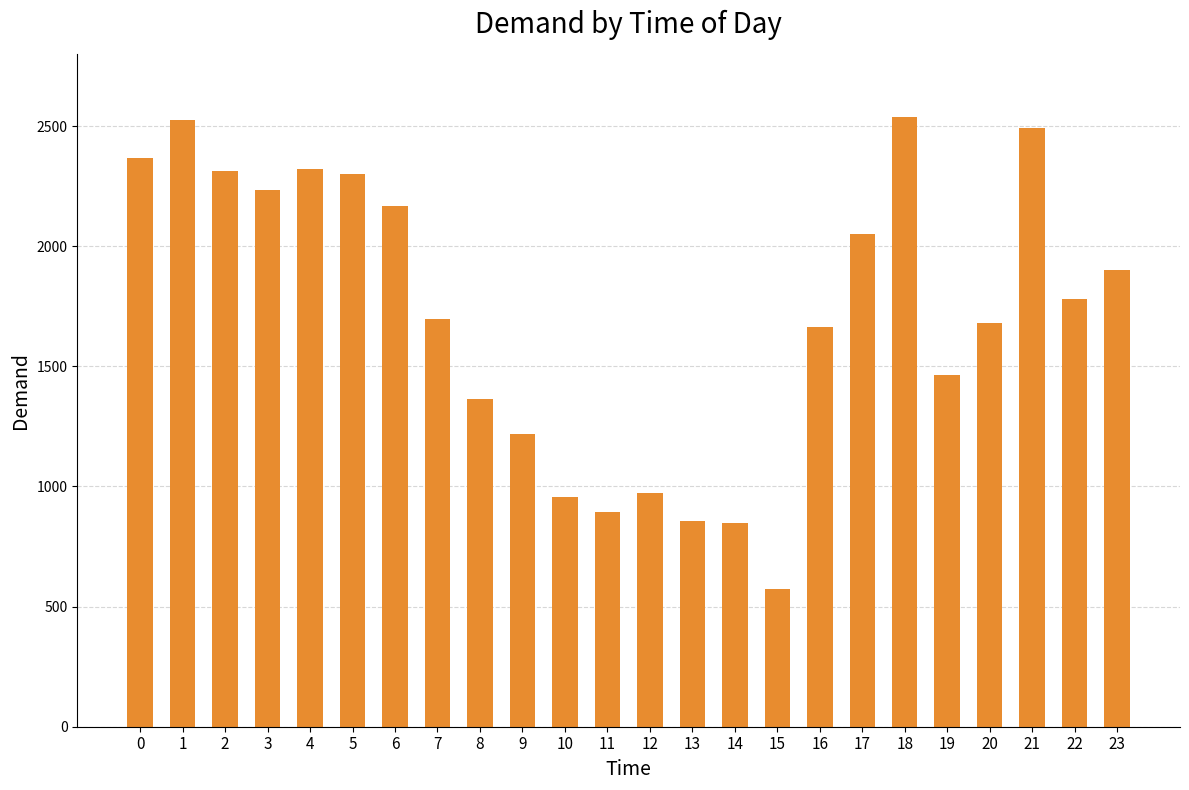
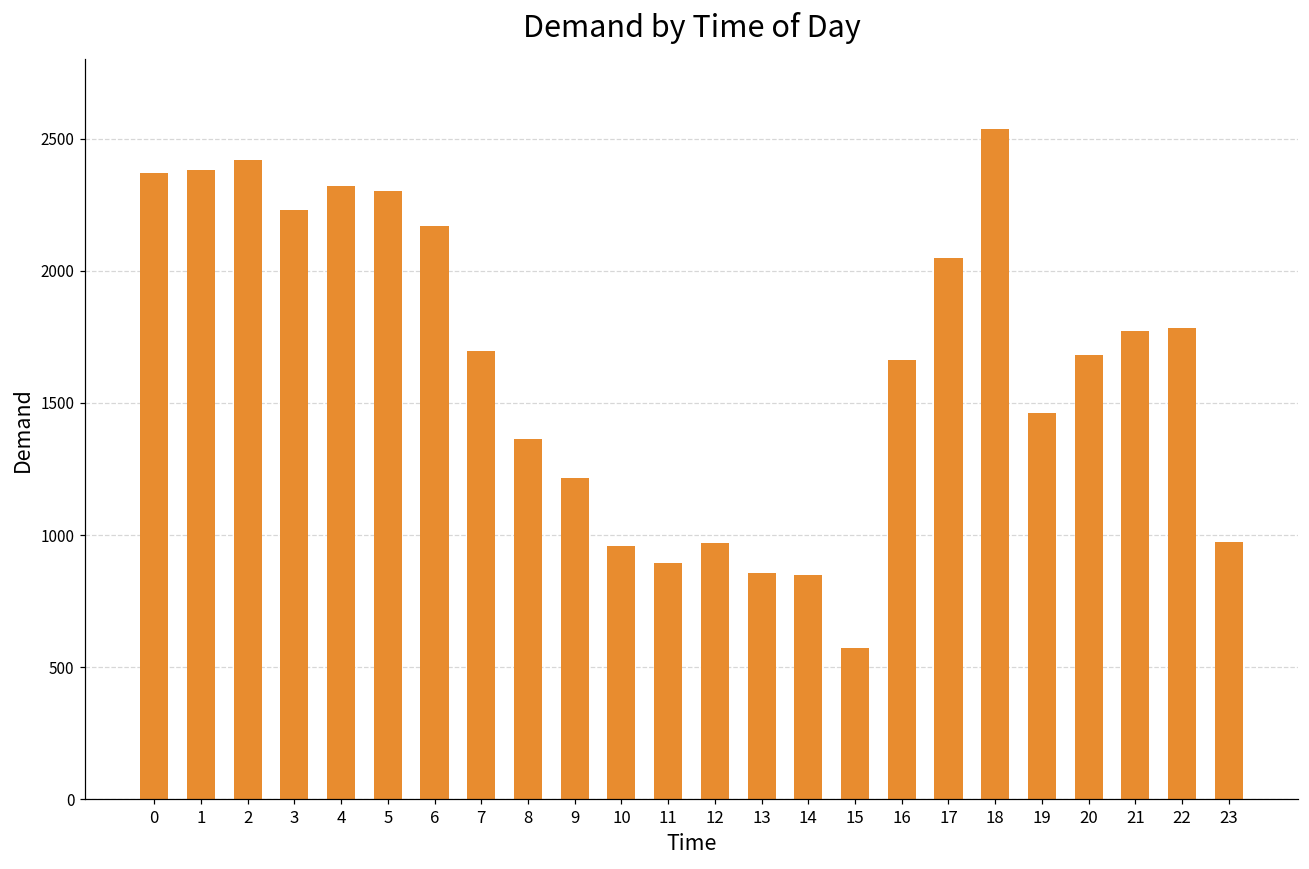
  {
    "0": 2370,
-   "1": 2530,
-   "2": 2310,
+   "1": 2380,
+   "2": 2420,
    "3": 2230,
    "4": 2320,
    "5": 2300,
    "6": 2170,
    "7": 1700,
    "8": 1360,
    "9": 1220,
    "10": 960,
    "11": 900,
    "12": 970,
    "13": 860,
    "14": 850,
    "15": 570,
    "16": 1660,
    "17": 2050,
    "18": 2540,
    "19": 1460,
    "20": 1680,
-   "21": 2490,
+   "21": 1770,
    "22": 1780,
-   "23": 1900
+   "23": 980
  }
